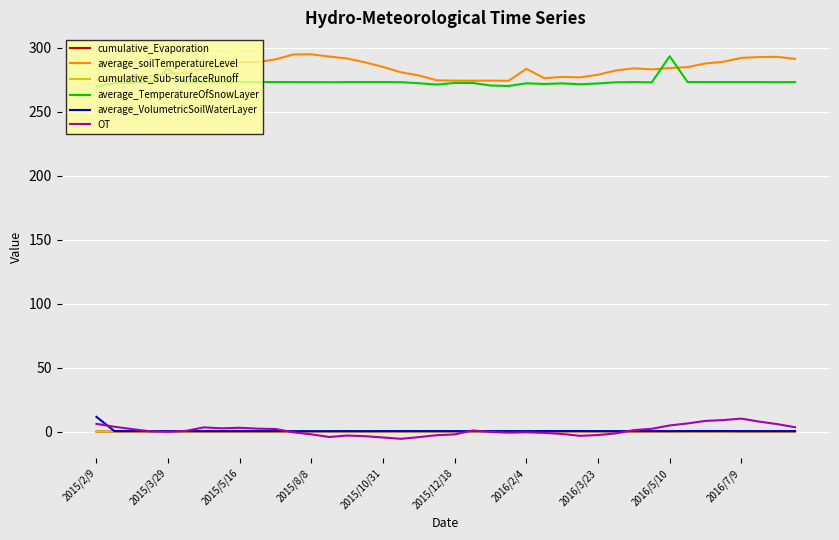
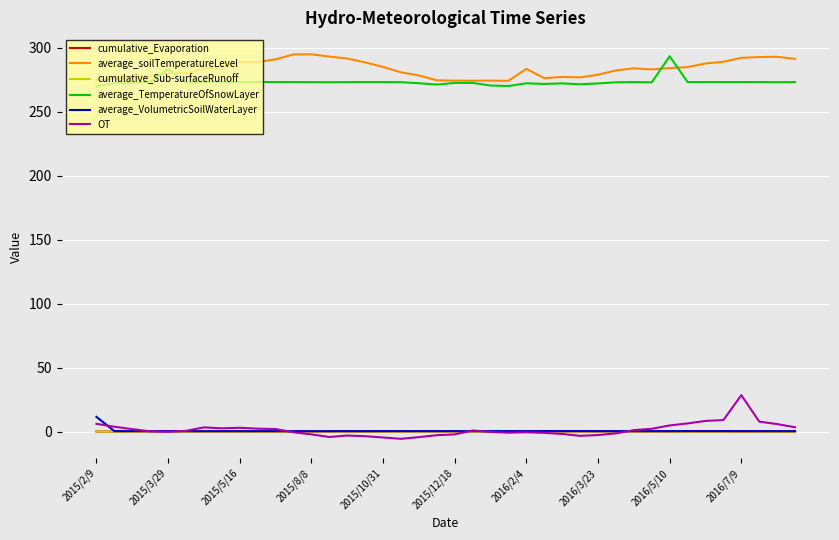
  {
    "cumulative_Sub-surfaceRunoff": {
      "2015/2/9": 0
    },
    "average_soilTemperatureLevel": {
      "2015/8/8": 295,
      "2015/10/31": 285,
      "2016/2/4": 283,
      "2016/3/23": 279,
      "2016/5/10": 284,
      "2016/7/9": 292
    },
    "average_TemperatureOfSnowLayer": {
      "2015/8/8": 273,
      "2015/10/31": 273,
      "2016/2/4": 272,
      "2016/3/23": 272,
      "2016/5/10": 293,
      "2016/7/9": 273
    },
    "average_VolumetricSoilWaterLayer": {
      "2015/2/9": 11
    },
    "OT": {
      "2015/2/9": 6,
      "2015/5/16": 3,
      "2015/8/8": -2,
      "2015/10/31": -5,
      "2015/12/18": -2,
      "2016/3/23": -3,
      "2016/5/10": 5,
-     "2016/7/9": 10
+     "2016/7/9": 28
    }
  }
